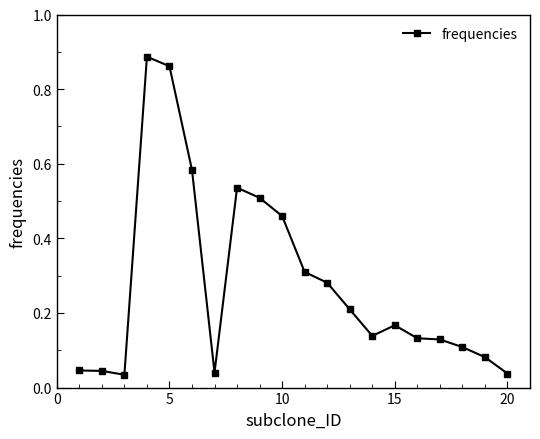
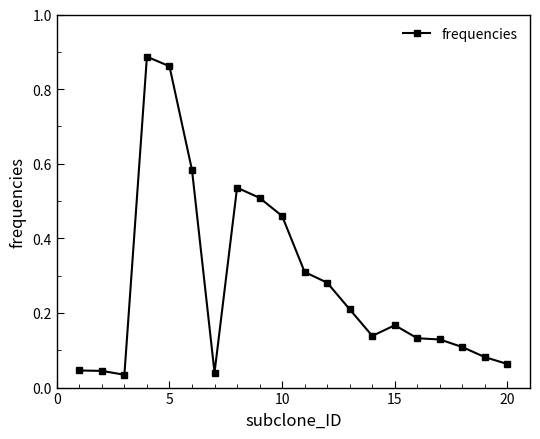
  {
    "5": 0.86,
    "10": 0.46,
    "15": 0.17,
-   "20": 0.04
+   "20": 0.06
  }
